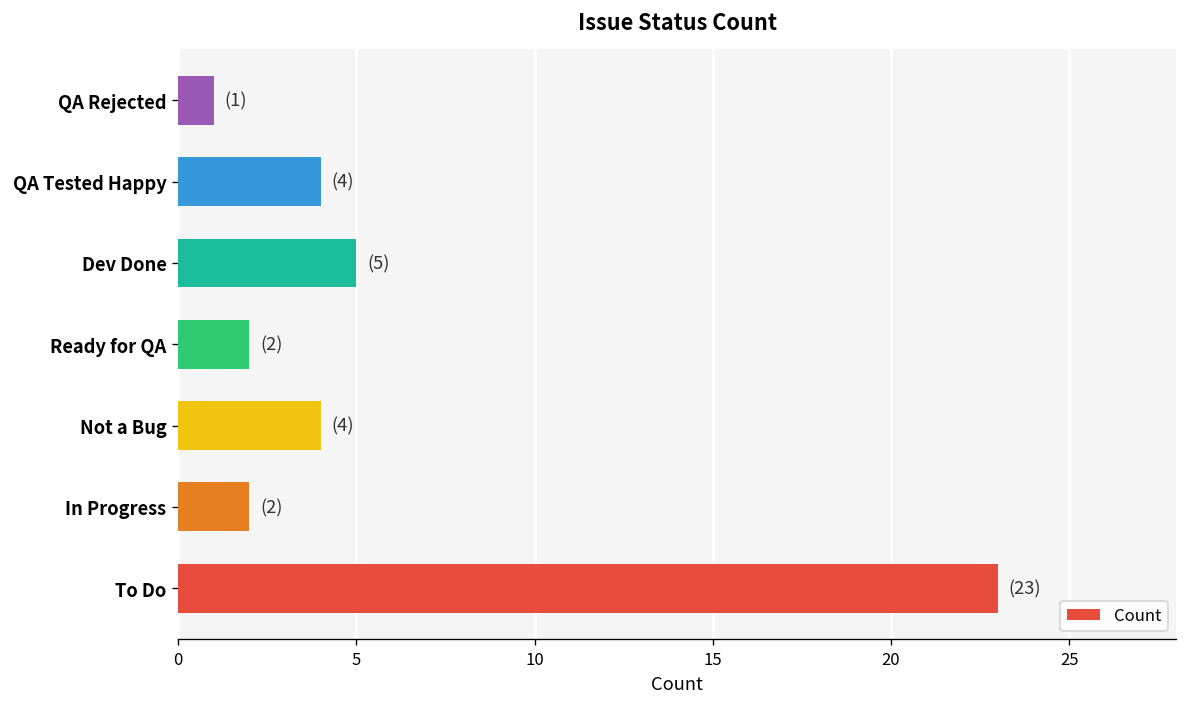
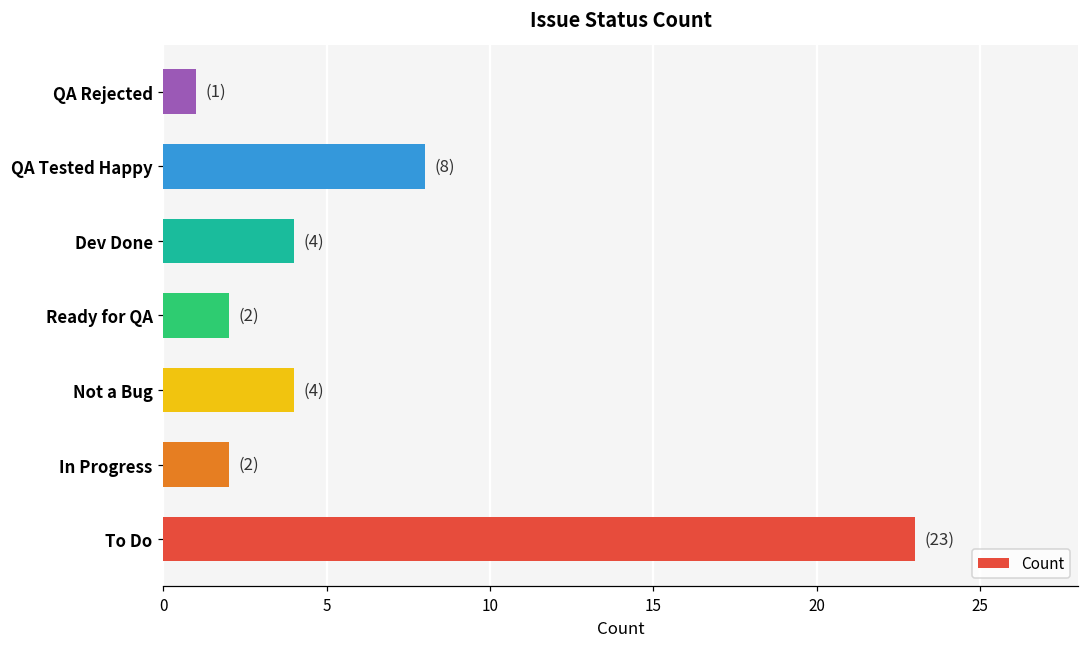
  {
    "QA Rejected": "(1)",
-   "QA Tested Happy": "(4)",
-   "Dev Done": "(5)",
+   "QA Tested Happy": "(8)",
+   "Dev Done": "(4)",
    "Ready for QA": "(2)",
    "Not a Bug": "(4)",
    "In Progress": "(2)",
    "To Do": "(23)"
  }
